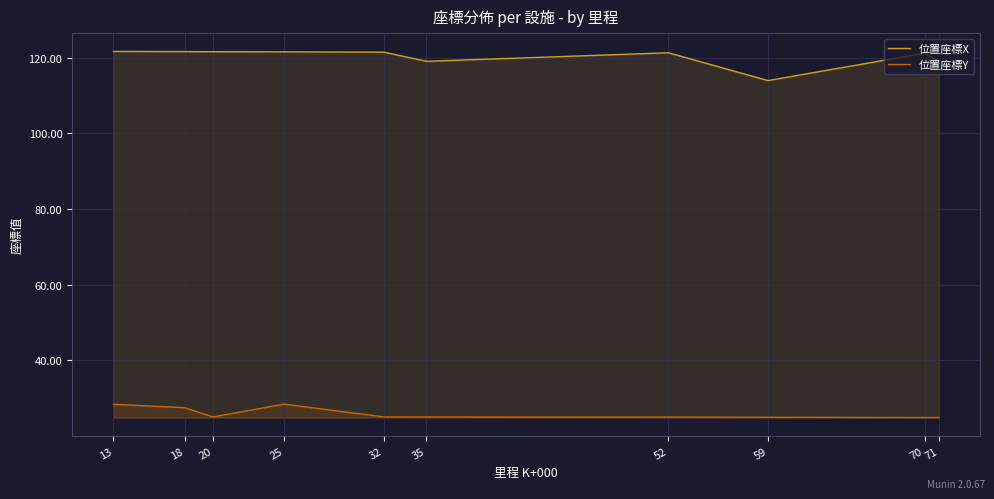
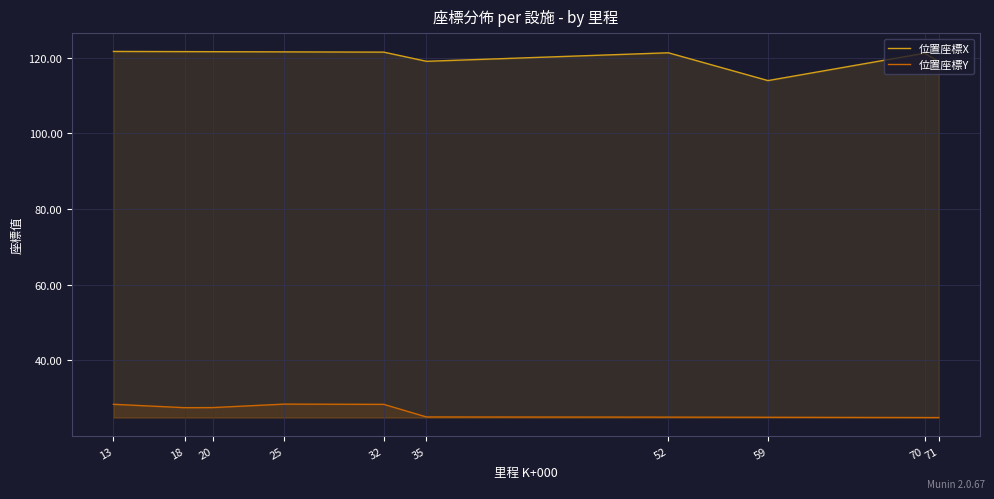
  {
    "位置座標X": {
      "13": 122,
      "18": 122,
      "20": 122,
      "25": 122,
      "32": 121,
      "35": 119,
      "52": 121,
      "59": 114
    },
    "位置座標Y": {
      "13": 28,
      "18": 28,
-     "20": 25,
+     "20": 28,
      "25": 28,
-     "32": 25,
+     "32": 28,
      "35": 25,
      "52": 25,
      "59": 25,
      "70": 25,
      "71": 25
    }
  }
